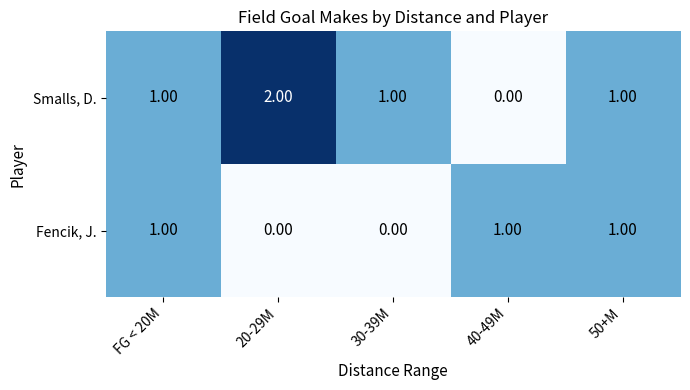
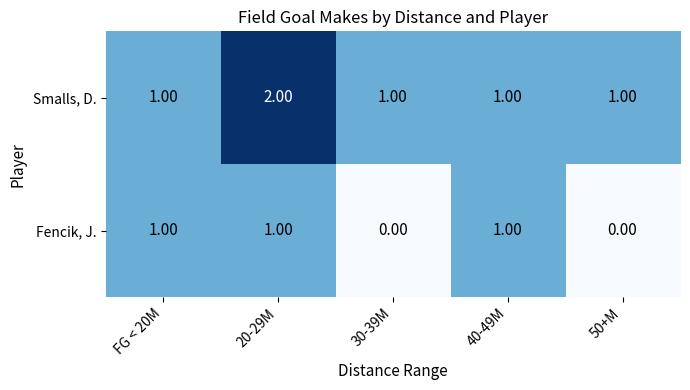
  {
    "Smalls, D.": {
      "FG < 20M": 1.00,
      "20-29M": 2.00,
      "30-39M": 1.00,
-     "40-49M": 0.00,
+     "40-49M": 1.00,
      "50+M": 1.00
    },
    "Fencik, J.": {
      "FG < 20M": 1.00,
-     "20-29M": 0.00,
+     "20-29M": 1.00,
      "30-39M": 0.00,
      "40-49M": 1.00,
-     "50+M": 1.00
+     "50+M": 0.00
    }
  }
